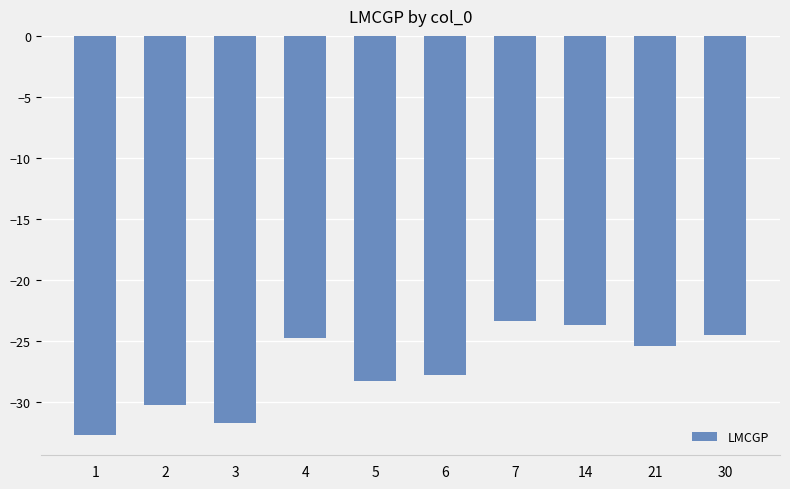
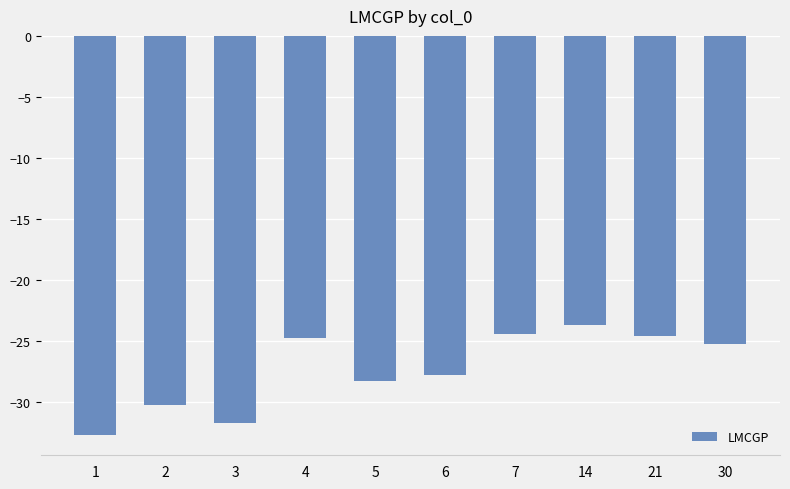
  {
    "1": -32.7,
    "2": -30.3,
    "3": -31.7,
    "4": -24.7,
    "5": -28.3,
    "6": -27.8,
-   "7": -23.4,
+   "7": -24.5,
    "14": -23.7,
-   "21": -25.4,
-   "30": -24.6
+   "21": -24.6,
+   "30": -25.2
  }
